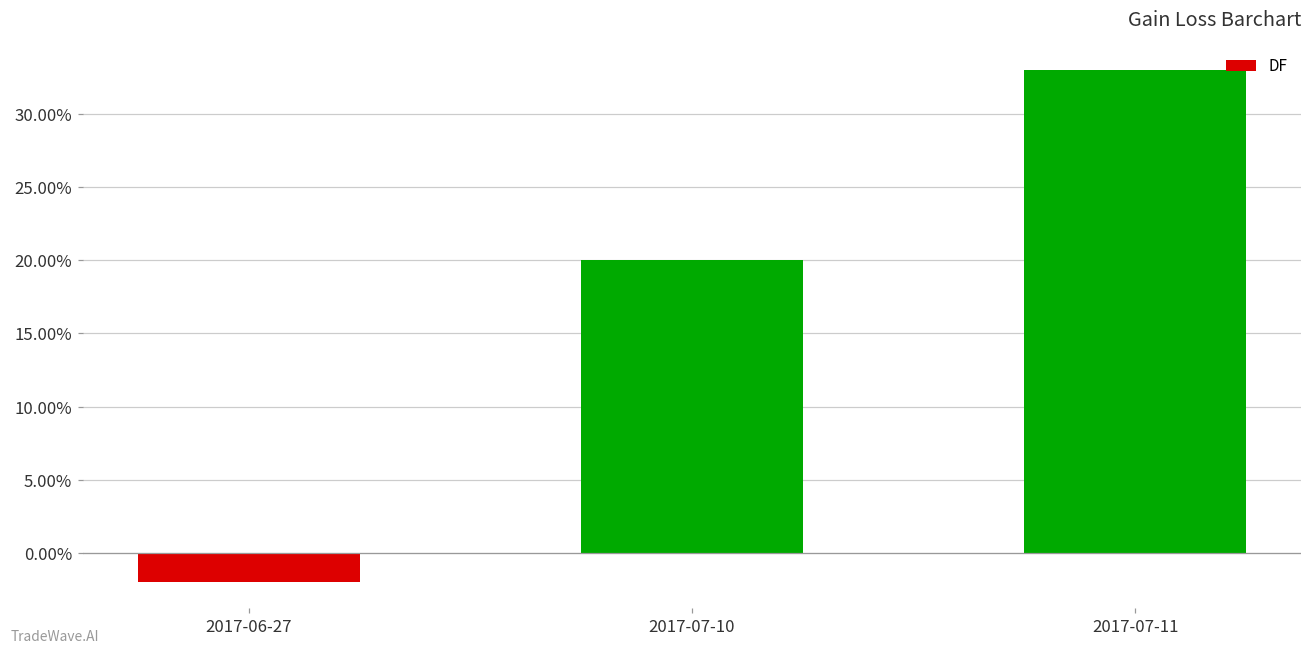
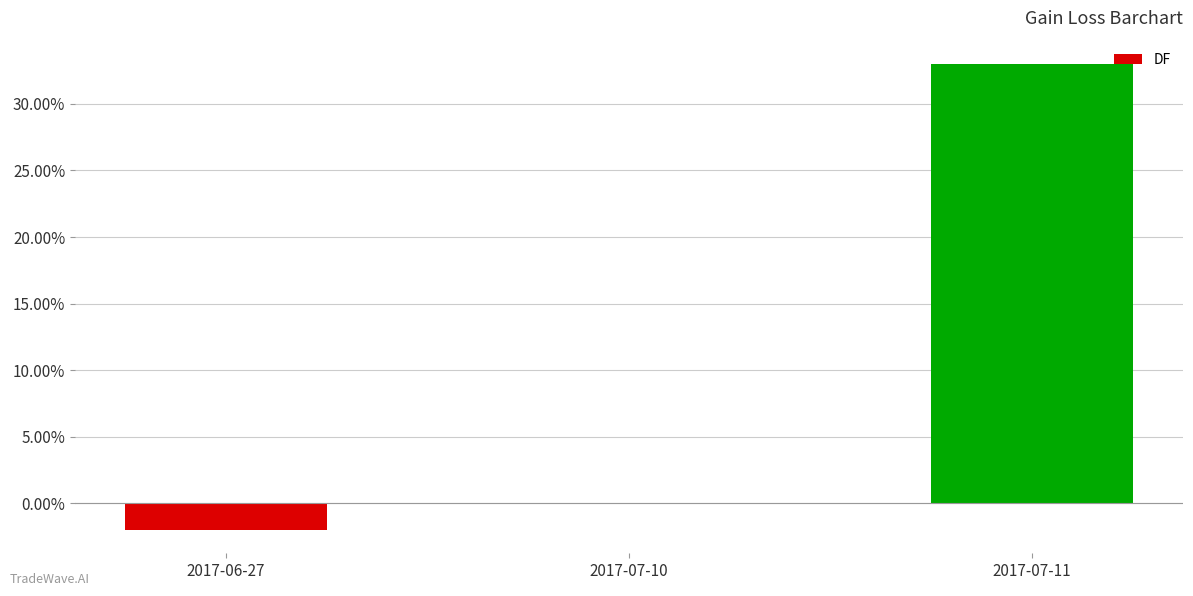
  {
    "2017-06-27": "-2.0%",
-   "2017-07-10": "20.0%",
+   "2017-07-10": "0.0%",
    "2017-07-11": "33.0%"
  }
